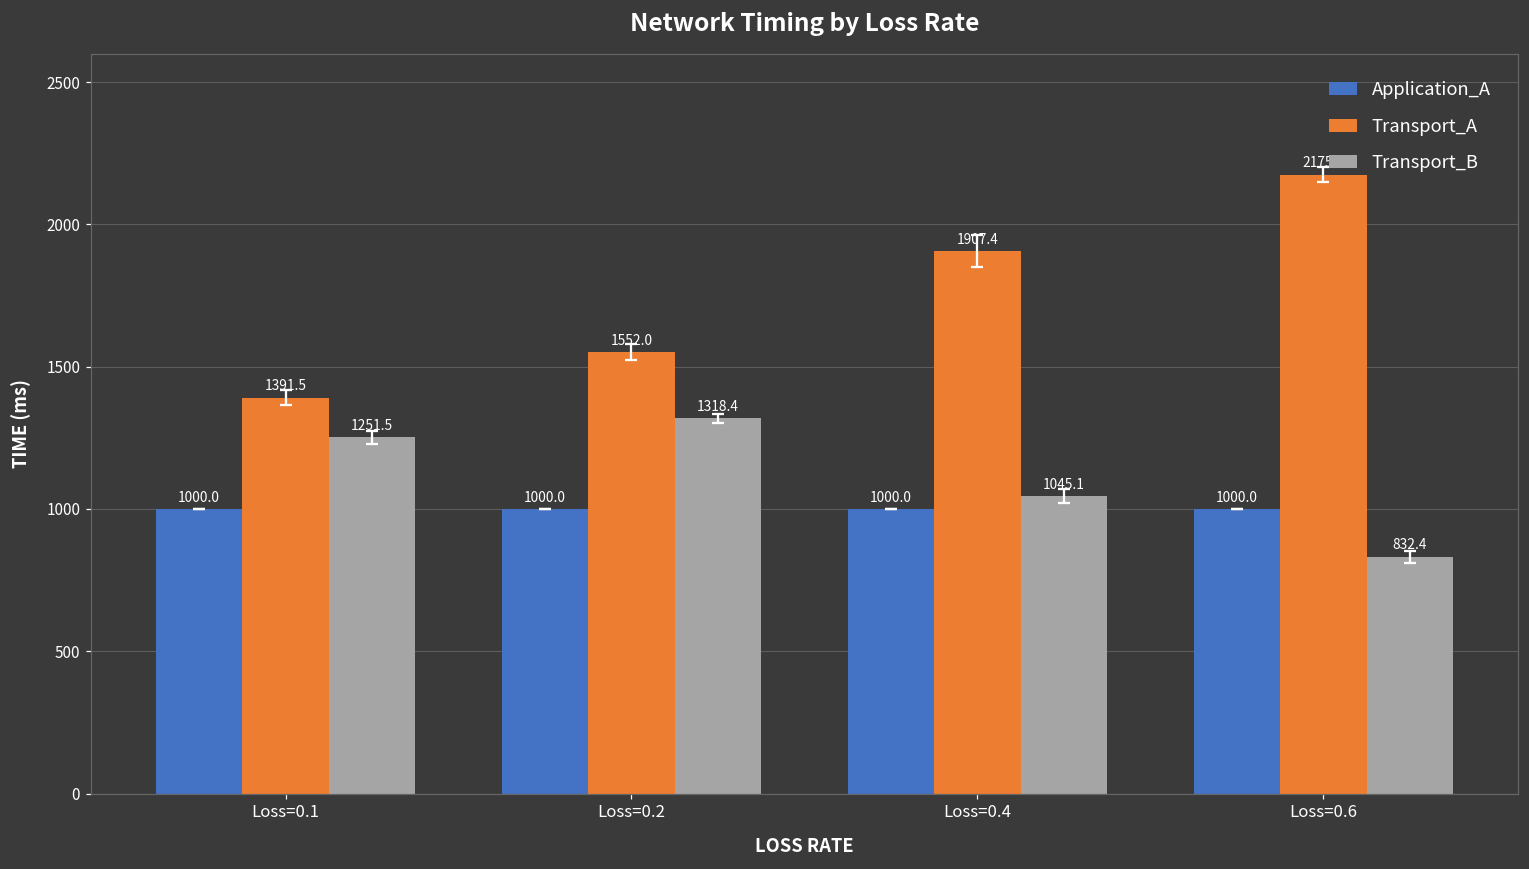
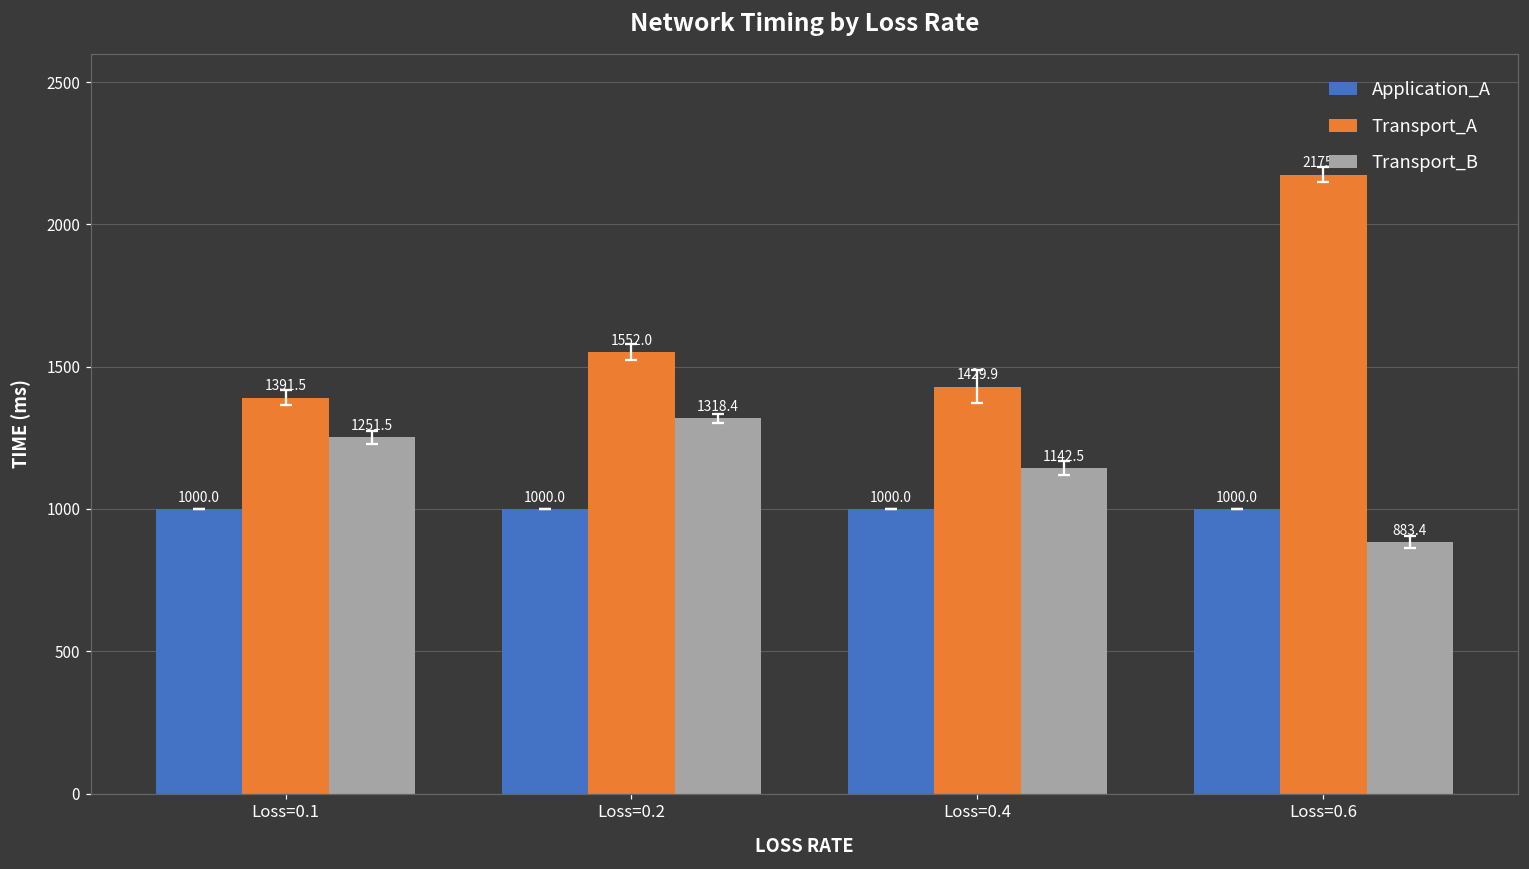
  {
    "Transport_A": {
-     "Loss=0.4": 1907.4
+     "Loss=0.4": 1429.9
    },
    "Transport_B": {
-     "Loss=0.4": 1045.1,
-     "Loss=0.6": 832.4
+     "Loss=0.4": 1142.5,
+     "Loss=0.6": 883.4
    }
  }
